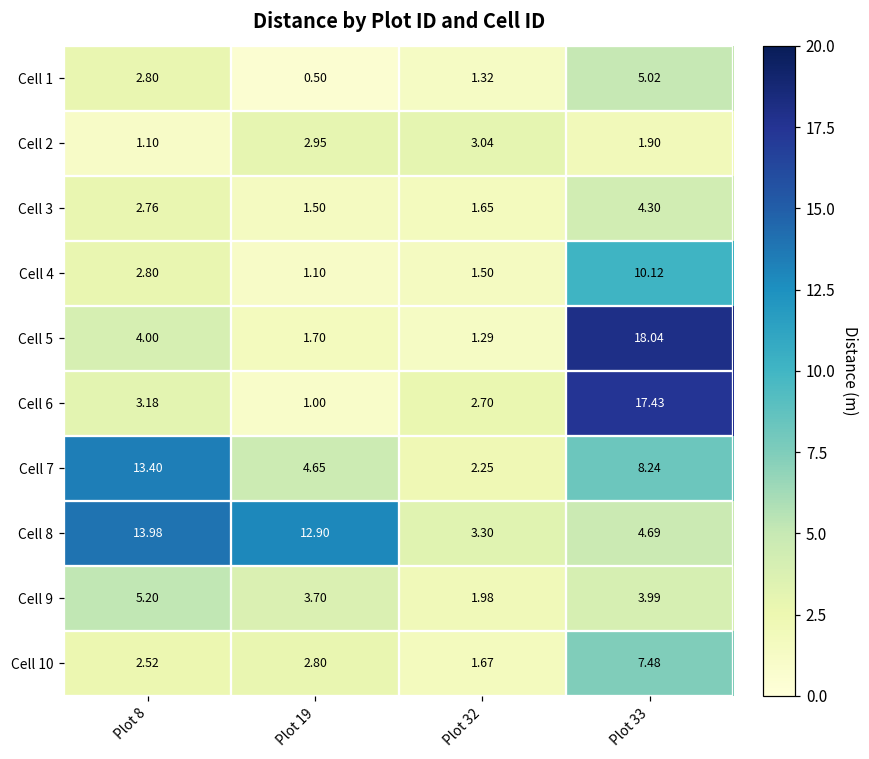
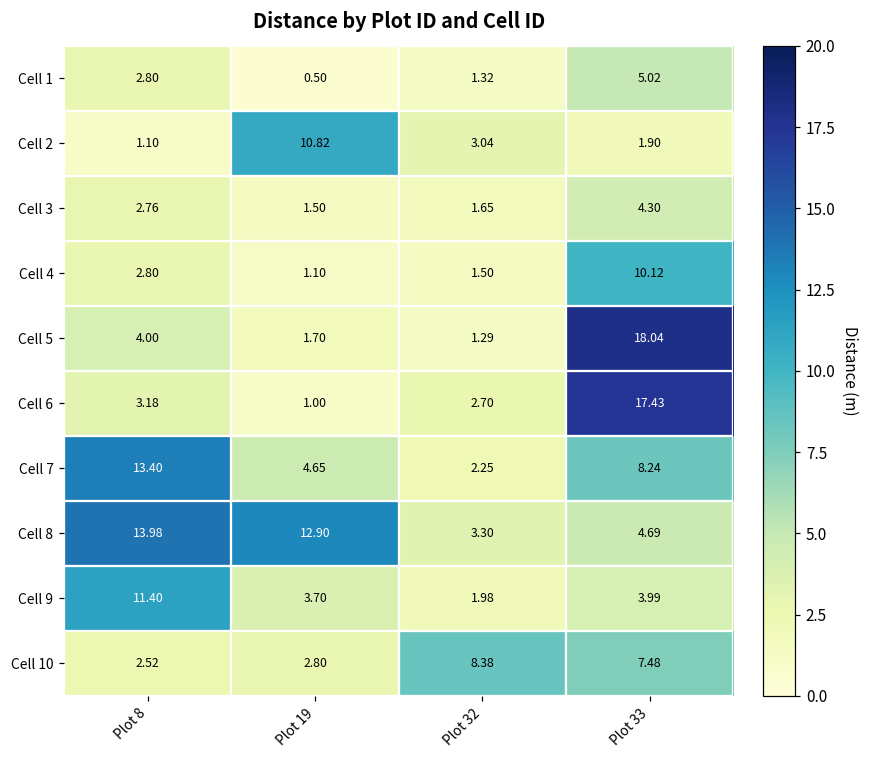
  {
    "Cell 1": {
      "Plot 8": 2.80,
      "Plot 19": 0.50,
      "Plot 32": 1.32,
      "Plot 33": 5.02
    },
    "Cell 2": {
      "Plot 8": 1.10,
-     "Plot 19": 2.95,
+     "Plot 19": 10.82,
      "Plot 32": 3.04,
      "Plot 33": 1.90
    },
    "Cell 3": {
      "Plot 8": 2.76,
      "Plot 19": 1.50,
      "Plot 32": 1.65,
      "Plot 33": 4.30
    },
    "Cell 4": {
      "Plot 8": 2.80,
      "Plot 19": 1.10,
      "Plot 32": 1.50,
      "Plot 33": 10.12
    },
    "Cell 5": {
      "Plot 8": 4.00,
      "Plot 19": 1.70,
      "Plot 32": 1.29,
      "Plot 33": 18.04
    },
    "Cell 6": {
      "Plot 8": 3.18,
      "Plot 19": 1.00,
      "Plot 32": 2.70,
      "Plot 33": 17.43
    },
    "Cell 7": {
      "Plot 8": 13.40,
      "Plot 19": 4.65,
      "Plot 32": 2.25,
      "Plot 33": 8.24
    },
    "Cell 8": {
      "Plot 8": 13.98,
      "Plot 19": 12.90,
      "Plot 32": 3.30,
      "Plot 33": 4.69
    },
    "Cell 9": {
-     "Plot 8": 5.20,
+     "Plot 8": 11.40,
      "Plot 19": 3.70,
      "Plot 32": 1.98,
      "Plot 33": 3.99
    },
    "Cell 10": {
      "Plot 8": 2.52,
      "Plot 19": 2.80,
-     "Plot 32": 1.67,
+     "Plot 32": 8.38,
      "Plot 33": 7.48
    }
  }
